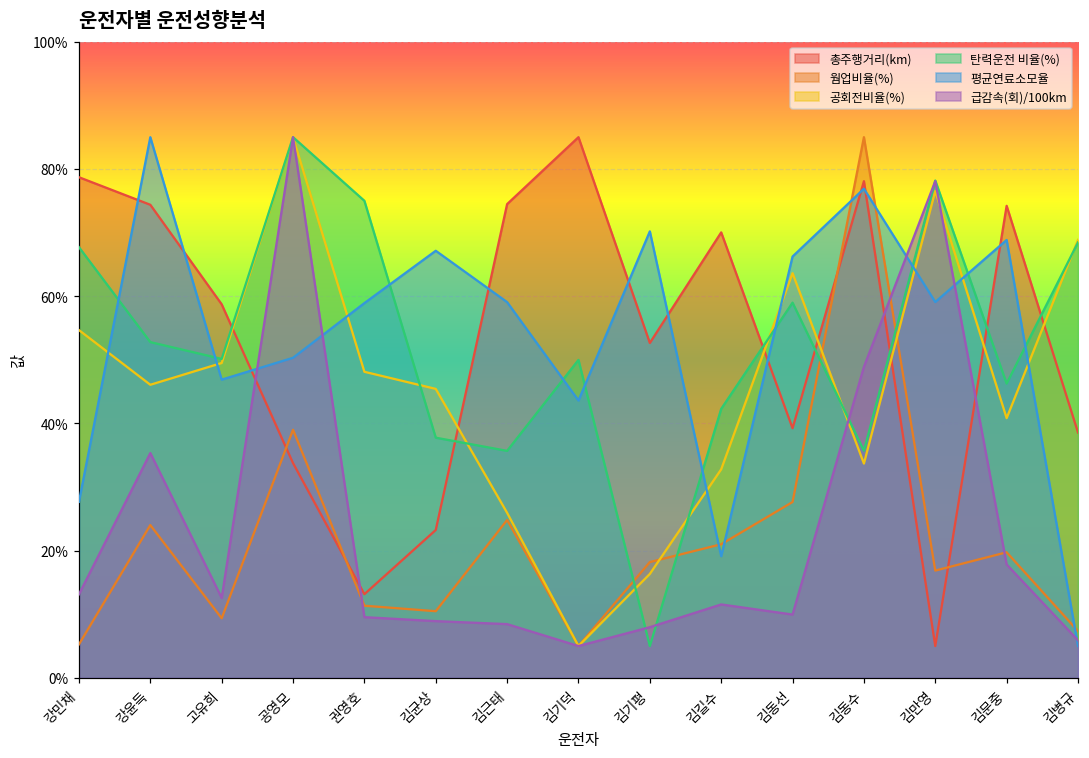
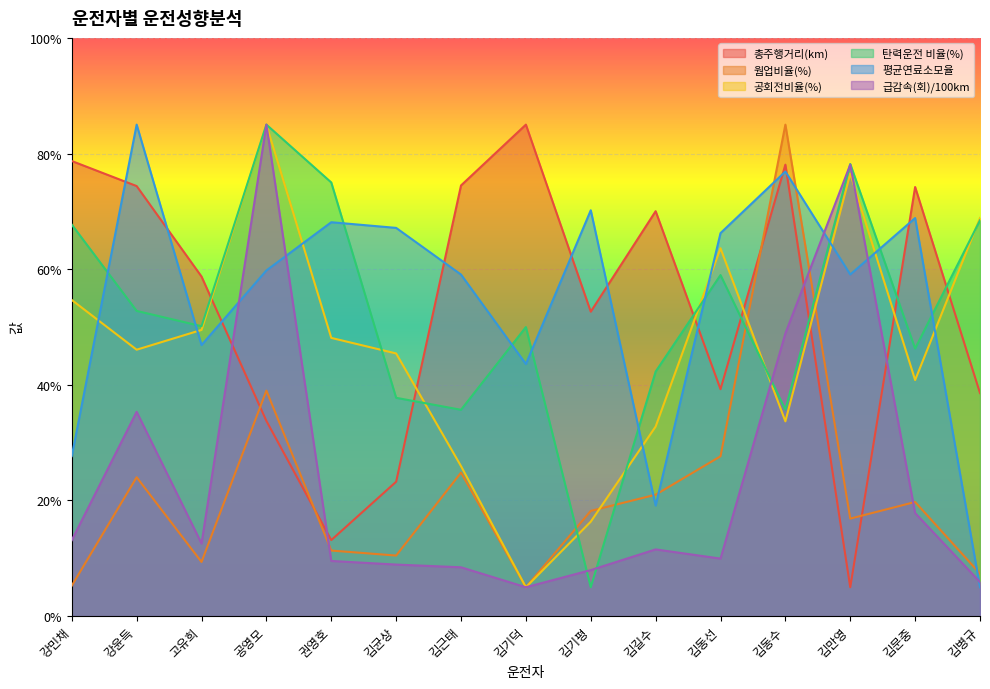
  {
    "탄력운전 비율(%)": {
      "강민채": "68%",
      "강윤득": "53%",
      "고유희": "50%",
      "권영호": "75%",
      "김균상": "38%",
      "김근태": "36%",
      "김기덕": "50%",
      "김기평": "5%",
      "김길수": "42%",
      "김동선": "59%",
      "김동수": "36%",
      "김문중": "46%"
    },
    "평균연료소모율": {
      "강민채": "28%",
      "강윤득": "85%",
      "고유희": "47%",
-     "공영모": "50%",
-     "권영호": "59%",
+     "공영모": "60%",
+     "권영호": "68%",
      "김균상": "67%",
      "김근태": "59%",
      "김기덕": "44%",
      "김기평": "70%",
      "김길수": "19%",
      "김동선": "66%",
      "김동수": "77%",
      "김만영": "59%",
      "김문중": "69%",
      "김병규": "5%"
    },
    "급감속(회)/100km": {
      "강민채": "13%",
      "강윤득": "35%",
      "고유희": "13%",
      "권영호": "10%",
      "김균상": "9%",
      "김근태": "8%",
      "김기평": "8%",
      "김길수": "12%",
      "김동선": "10%",
      "김동수": "49%",
      "김문중": "18%",
      "김병규": "6%"
    }
  }
